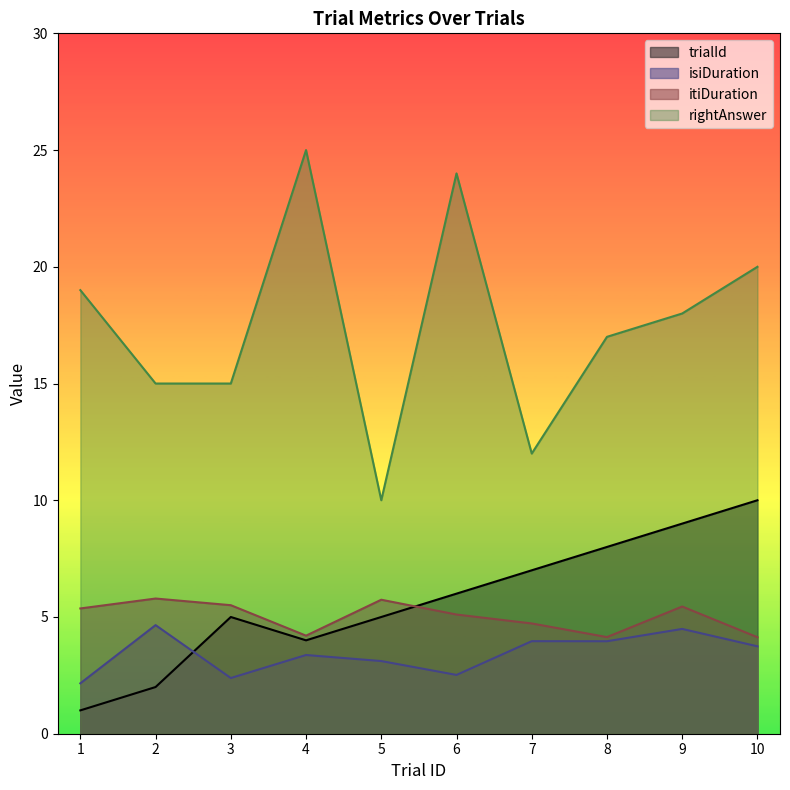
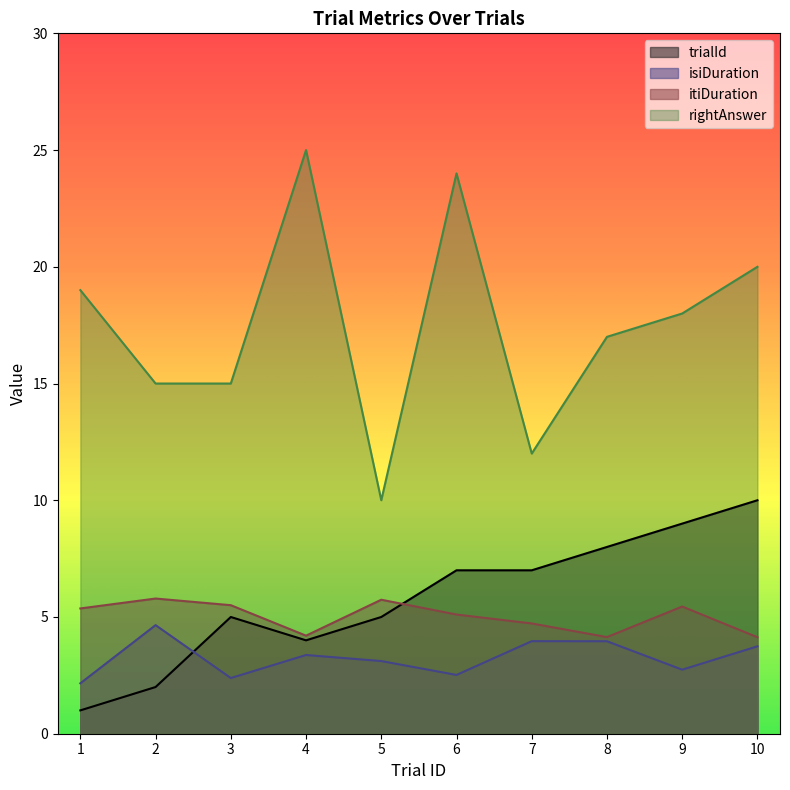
  {
    "trialId": {
      "1": 1,
      "2": 2,
      "3": 5,
      "4": 4,
      "5": 5,
-     "6": 6,
+     "6": 7,
      "7": 7,
      "8": 8,
      "9": 9,
      "10": 10
    },
    "isiDuration": {
      "1": 2.2,
      "2": 4.7,
      "3": 2.4,
      "4": 3.4,
      "5": 3.1,
      "6": 2.5,
      "7": 4.0,
      "8": 4.0,
-     "9": 4.5,
+     "9": 2.7,
      "10": 3.7
    },
    "itiDuration": {
      "1": 5.4,
      "2": 5.8,
      "3": 5.5,
      "4": 4.2,
      "5": 5.7,
      "6": 5.1,
      "7": 4.7,
      "8": 4.1,
      "9": 5.4,
      "10": 4.1
    },
    "rightAnswer": {
      "1": 19.0,
      "2": 15.0,
      "3": 15.0,
      "4": 25.0,
      "5": 10.0,
      "6": 24.0,
      "7": 12.0,
      "8": 17.0,
      "9": 18.0,
      "10": 20.0
    }
  }
